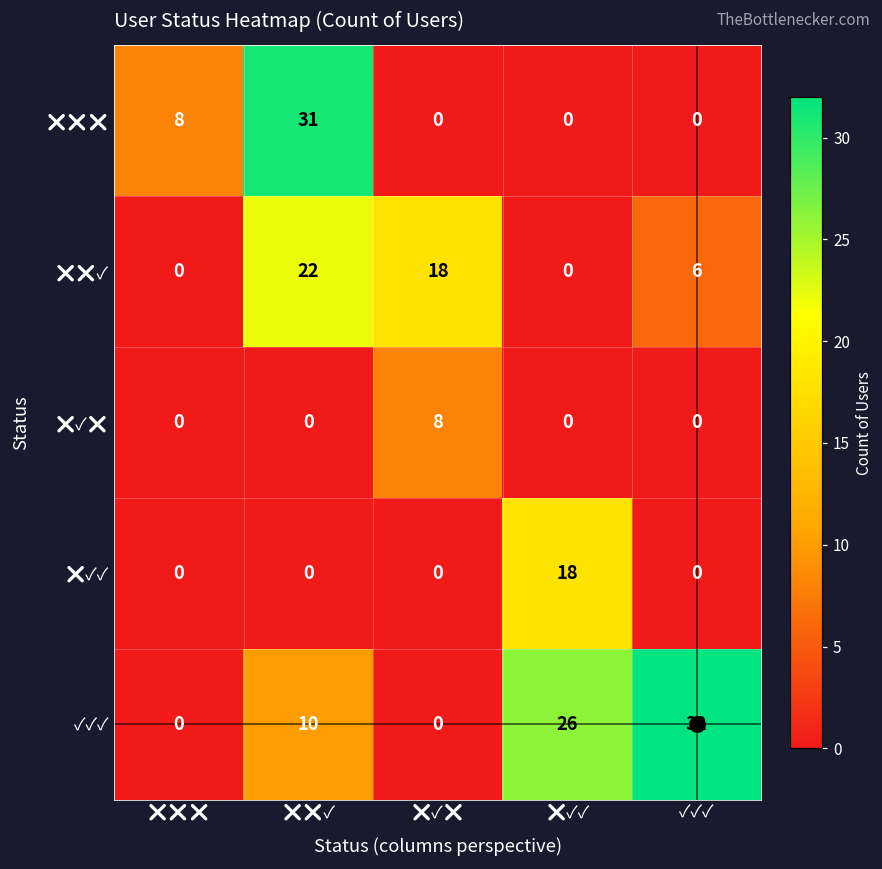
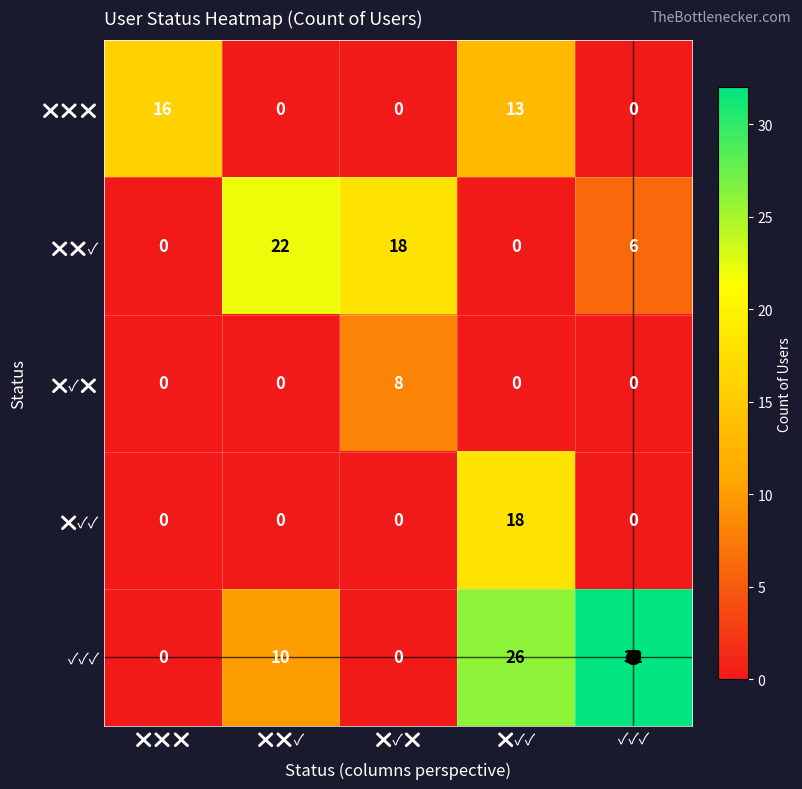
  {
    "❌❌❌": {
-     "❌❌❌": 8,
-     "❌❌✓": 31,
+     "❌❌❌": 16,
+     "❌❌✓": 0,
      "❌✓❌": 0,
-     "❌✓✓": 0,
+     "❌✓✓": 13,
      "✓✓✓": 0
    },
    "❌❌✓": {
      "❌❌❌": 0,
      "❌❌✓": 22,
      "❌✓❌": 18,
      "❌✓✓": 0,
      "✓✓✓": 6
    },
    "❌✓❌": {
      "❌❌❌": 0,
      "❌❌✓": 0,
      "❌✓❌": 8,
      "❌✓✓": 0,
      "✓✓✓": 0
    },
    "❌✓✓": {
      "❌❌❌": 0,
      "❌❌✓": 0,
      "❌✓❌": 0,
      "❌✓✓": 18,
      "✓✓✓": 0
    },
    "✓✓✓": {
      "❌❌❌": 0,
      "❌❌✓": 10,
      "❌✓❌": 0,
      "❌✓✓": 26
    }
  }
